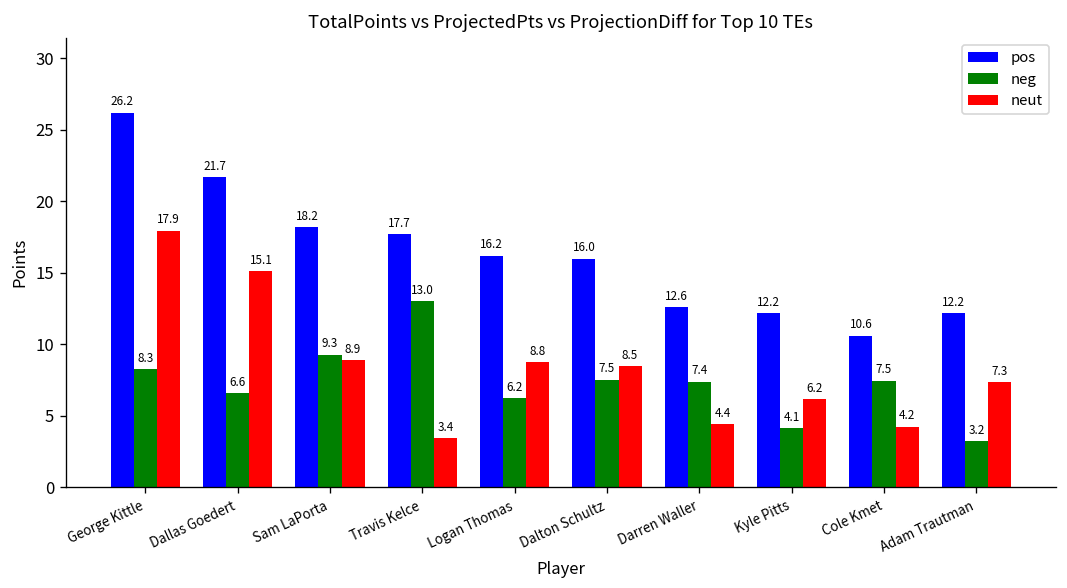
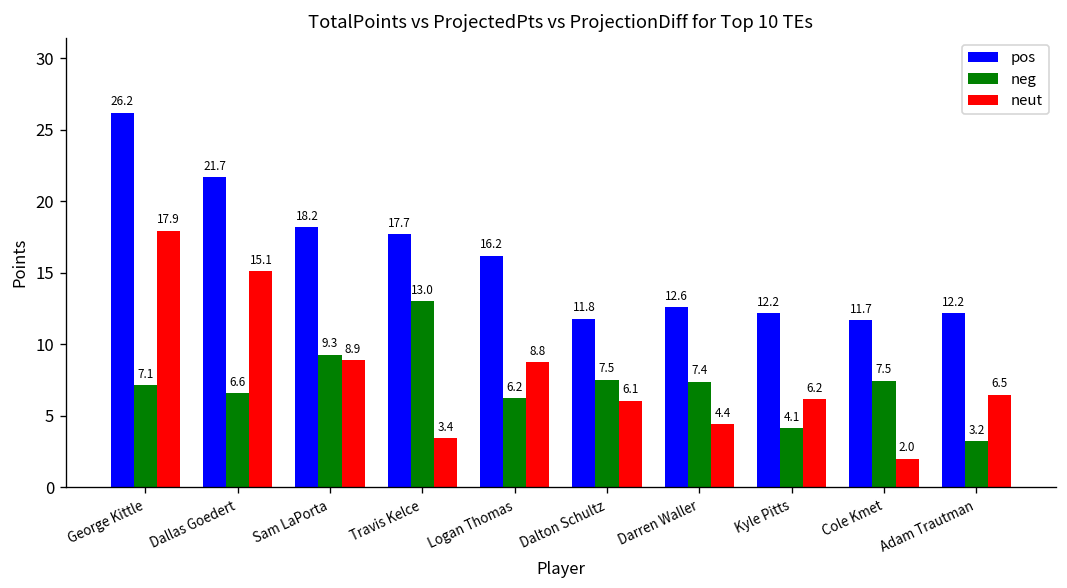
  {
    "pos": {
      "George Kittle": 26.2,
      "Dallas Goedert": 21.7,
      "Sam LaPorta": 18.2,
      "Travis Kelce": 17.7,
      "Logan Thomas": 16.2,
-     "Dalton Schultz": 16.0,
+     "Dalton Schultz": 11.8,
      "Darren Waller": 12.6,
      "Kyle Pitts": 12.2,
-     "Cole Kmet": 10.6,
+     "Cole Kmet": 11.7,
      "Adam Trautman": 12.2
    },
    "neg": {
-     "George Kittle": 8.3,
+     "George Kittle": 7.1,
      "Dallas Goedert": 6.6,
      "Sam LaPorta": 9.3,
      "Travis Kelce": 13.0,
      "Logan Thomas": 6.2,
      "Dalton Schultz": 7.5,
      "Darren Waller": 7.4,
      "Kyle Pitts": 4.1,
      "Cole Kmet": 7.5,
      "Adam Trautman": 3.2
    },
    "neut": {
      "George Kittle": 17.9,
      "Dallas Goedert": 15.1,
      "Sam LaPorta": 8.9,
      "Travis Kelce": 3.4,
      "Logan Thomas": 8.8,
-     "Dalton Schultz": 8.5,
+     "Dalton Schultz": 6.1,
      "Darren Waller": 4.4,
      "Kyle Pitts": 6.2,
-     "Cole Kmet": 4.2,
-     "Adam Trautman": 7.3
+     "Cole Kmet": 2.0,
+     "Adam Trautman": 6.5
    }
  }
